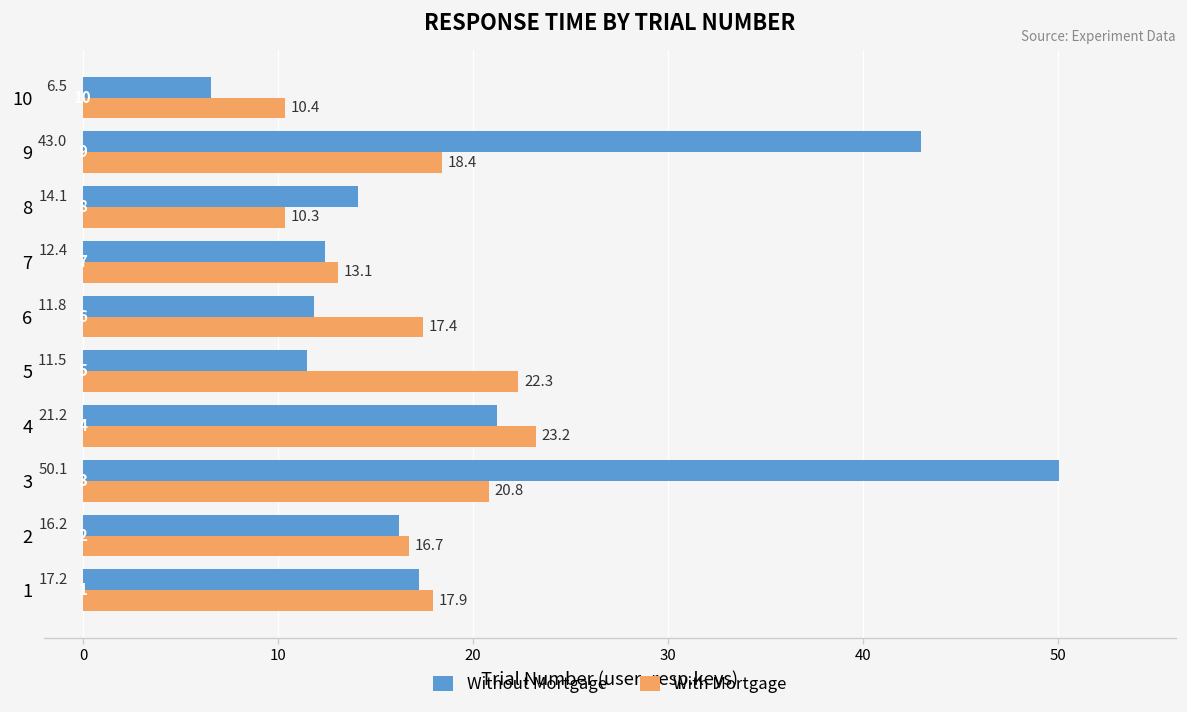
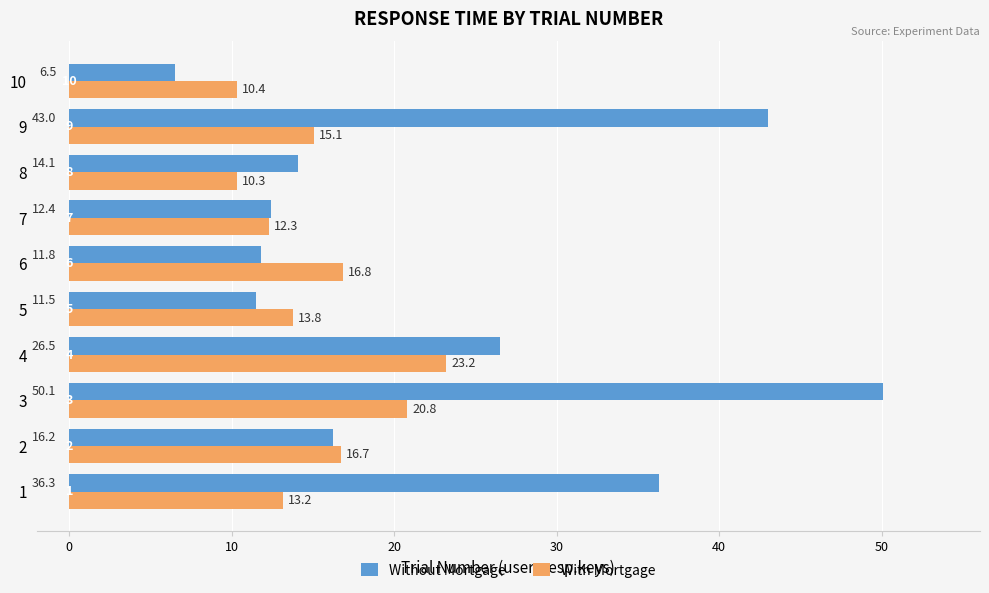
  {
    "Without Mortgage": {
-     "4": 21.2,
-     "1": 17.2
+     "4": 26.5,
+     "1": 36.3
    },
    "With Mortgage": {
      "10": 10.4,
-     "9": 18.4,
+     "9": 15.1,
      "8": 10.3,
-     "7": 13.1,
-     "6": 17.4,
-     "5": 22.3,
+     "7": 12.3,
+     "6": 16.8,
+     "5": 13.8,
      "4": 23.2,
      "3": 20.8,
      "2": 16.7,
-     "1": 17.9
+     "1": 13.2
    }
  }
